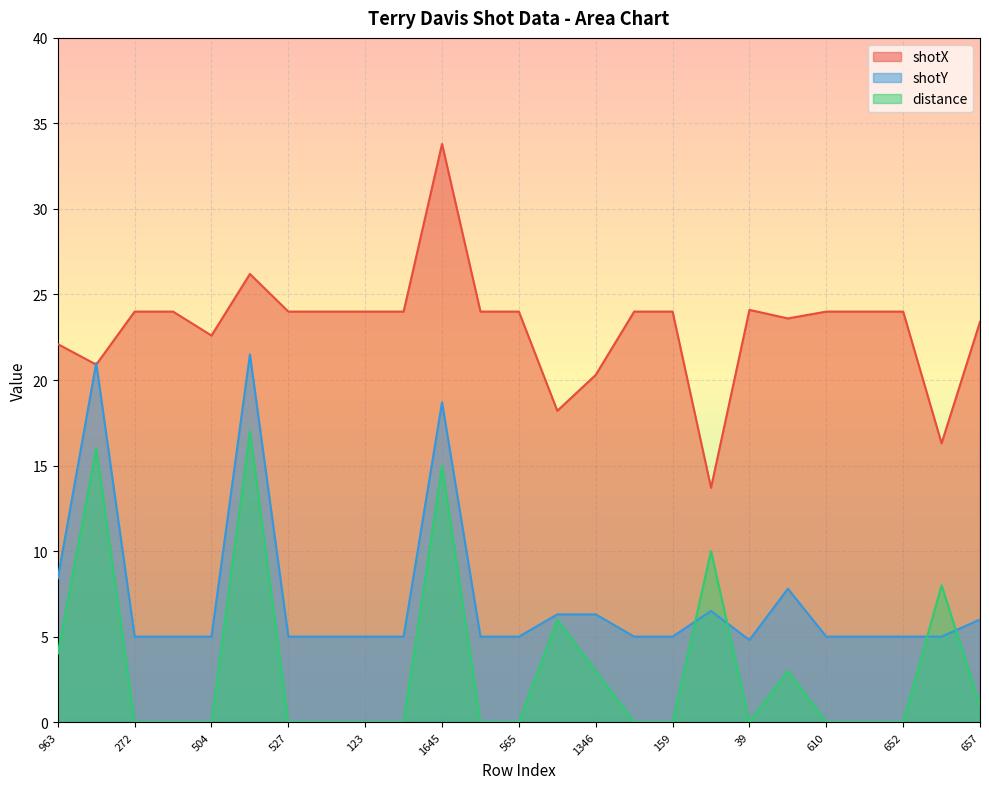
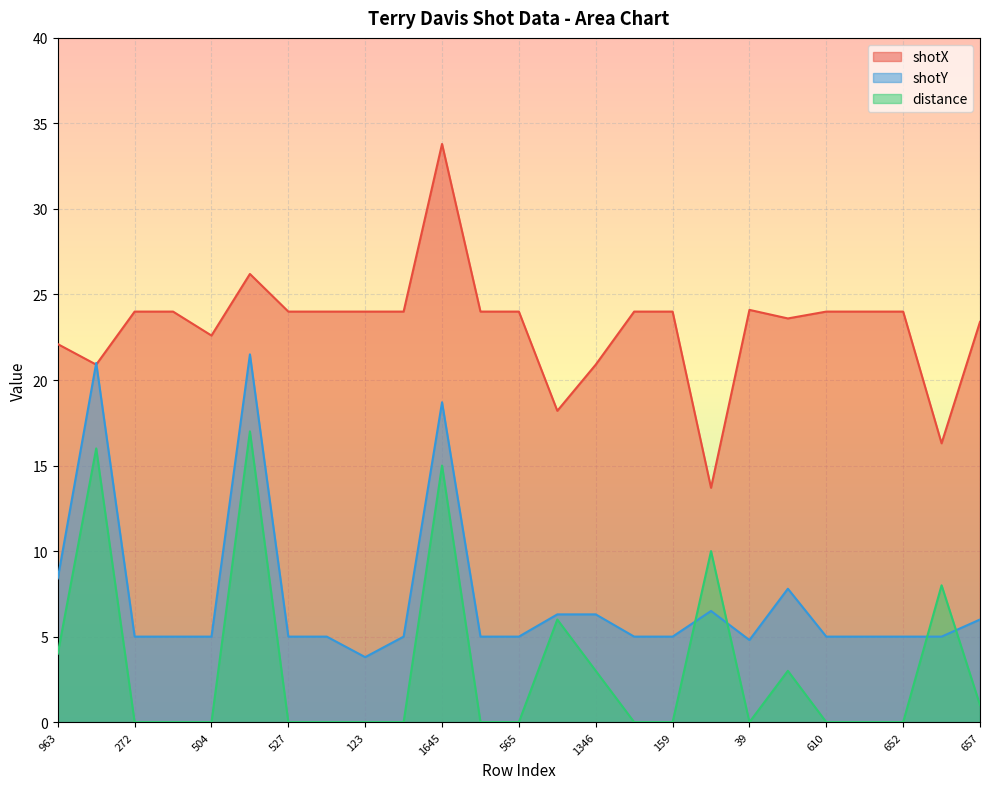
  {
    "shotX": {
      "963": 22.1,
      "272": 24.0,
      "504": 22.6,
      "527": 24.0,
      "123": 24.0,
      "1645": 33.8,
      "565": 24.0,
-     "1346": 20.3,
+     "1346": 20.9,
      "159": 24.0,
      "39": 24.1,
      "610": 24.0,
      "652": 24.0,
      "657": 23.4
    },
    "shotY": {
      "963": 8.4,
      "272": 5.0,
      "504": 5.0,
      "527": 5.0,
-     "123": 5.0,
+     "123": 3.8,
      "1645": 18.7,
      "565": 5.0,
      "1346": 6.3,
      "159": 5.0,
      "39": 4.8,
      "610": 5.0,
      "652": 5.0,
      "657": 6.0
    },
    "distance": {
      "963": 4.0,
      "272": 0.0,
      "504": 0.0,
      "527": 0.0,
      "123": 0.0,
      "1645": 15.0,
      "565": 0.0,
      "1346": 3.0,
      "159": 0.0,
      "39": 0.0,
      "610": 0.0,
      "652": 0.0,
      "657": 1.0
    }
  }
